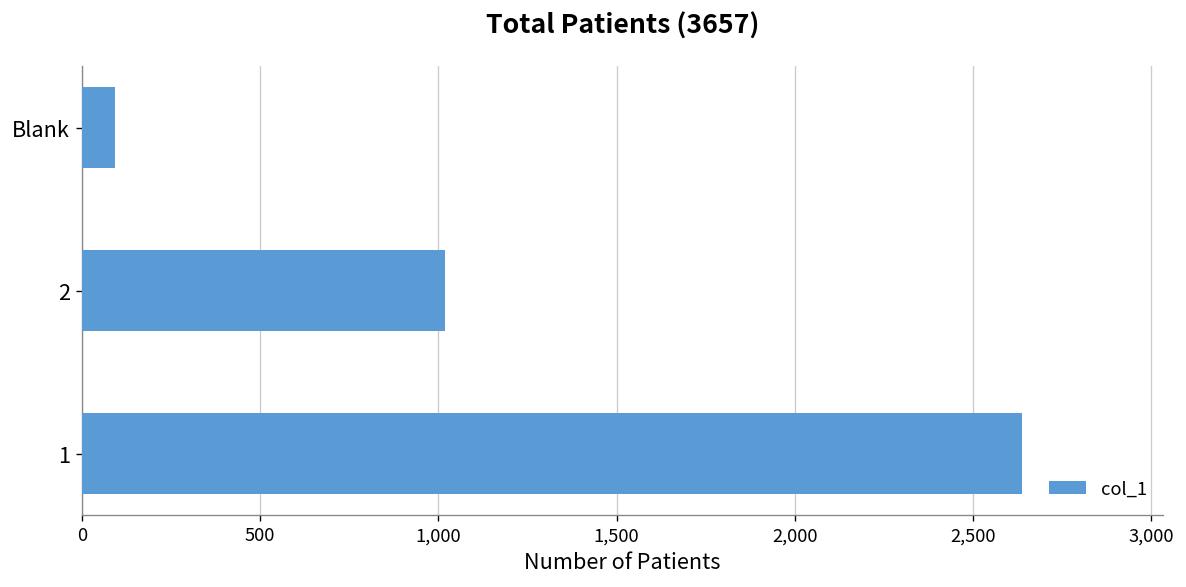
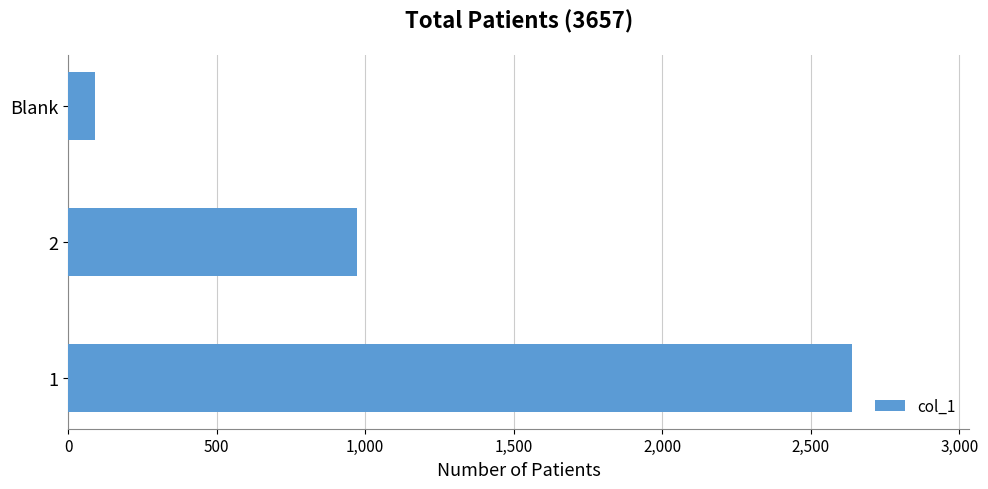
  {
    "Blank": "90",
-   "2": "1,020",
+   "2": "970",
    "1": "2,640"
  }
